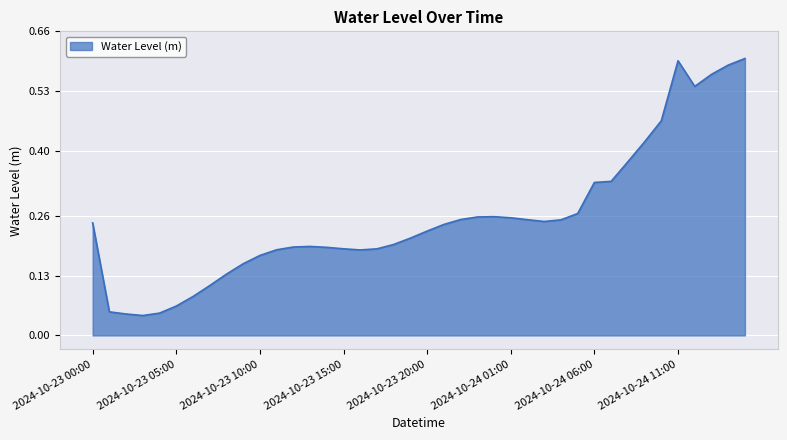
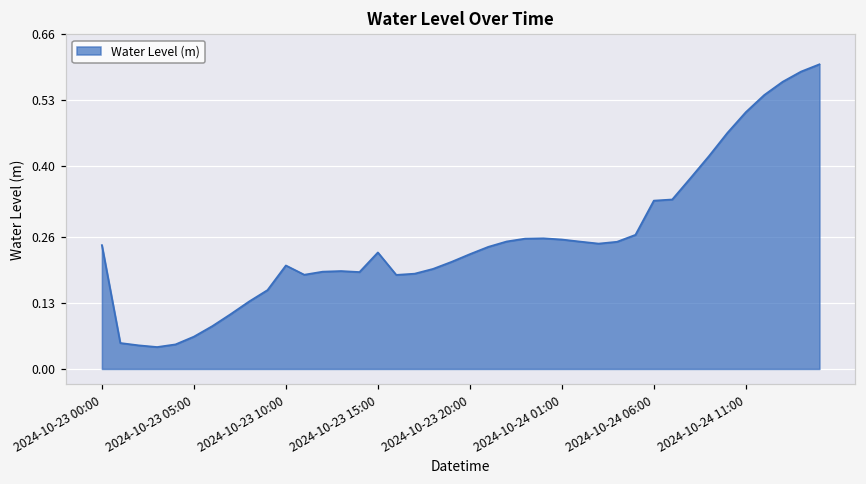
  {
    "2024-10-23 00:00": 0.24,
    "2024-10-23 05:00": 0.06,
-   "2024-10-23 10:00": 0.17,
-   "2024-10-23 15:00": 0.19,
+   "2024-10-23 10:00": 0.20,
+   "2024-10-23 15:00": 0.23,
    "2024-10-23 20:00": 0.23,
    "2024-10-24 01:00": 0.26,
    "2024-10-24 06:00": 0.33,
-   "2024-10-24 11:00": 0.60
+   "2024-10-24 11:00": 0.51
  }
